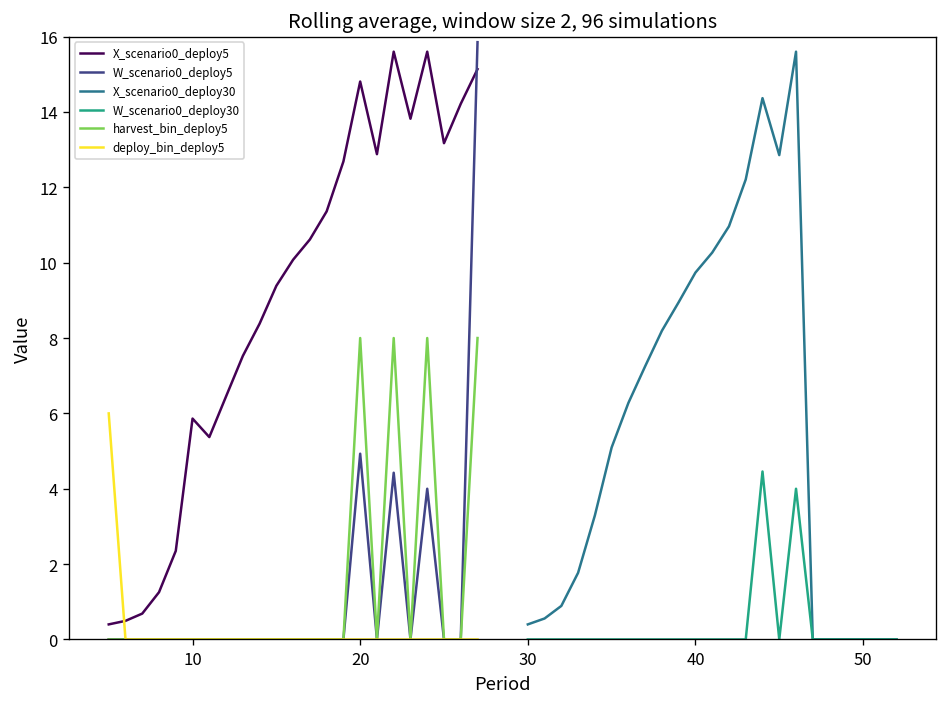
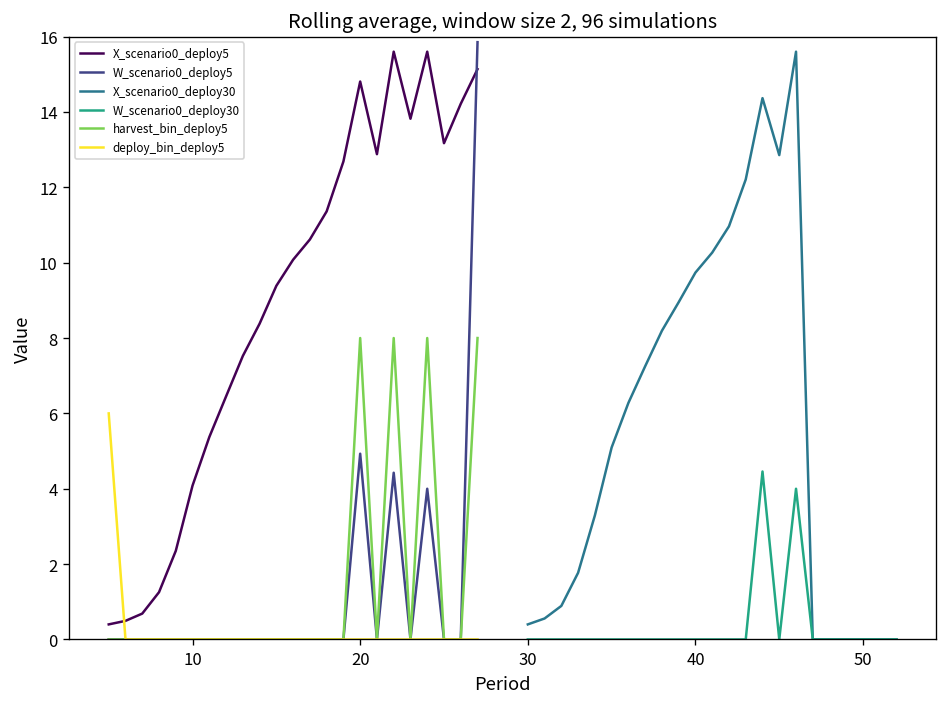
  {
    "X_scenario0_deploy5": {
-     "10": 5.9,
+     "10": 4.1,
      "20": 14.8
    },
    "harvest_bin_deploy5": {
      "20": 8.0
    },
    "deploy_bin_deploy5": {
      "20": 0.0
    }
  }
